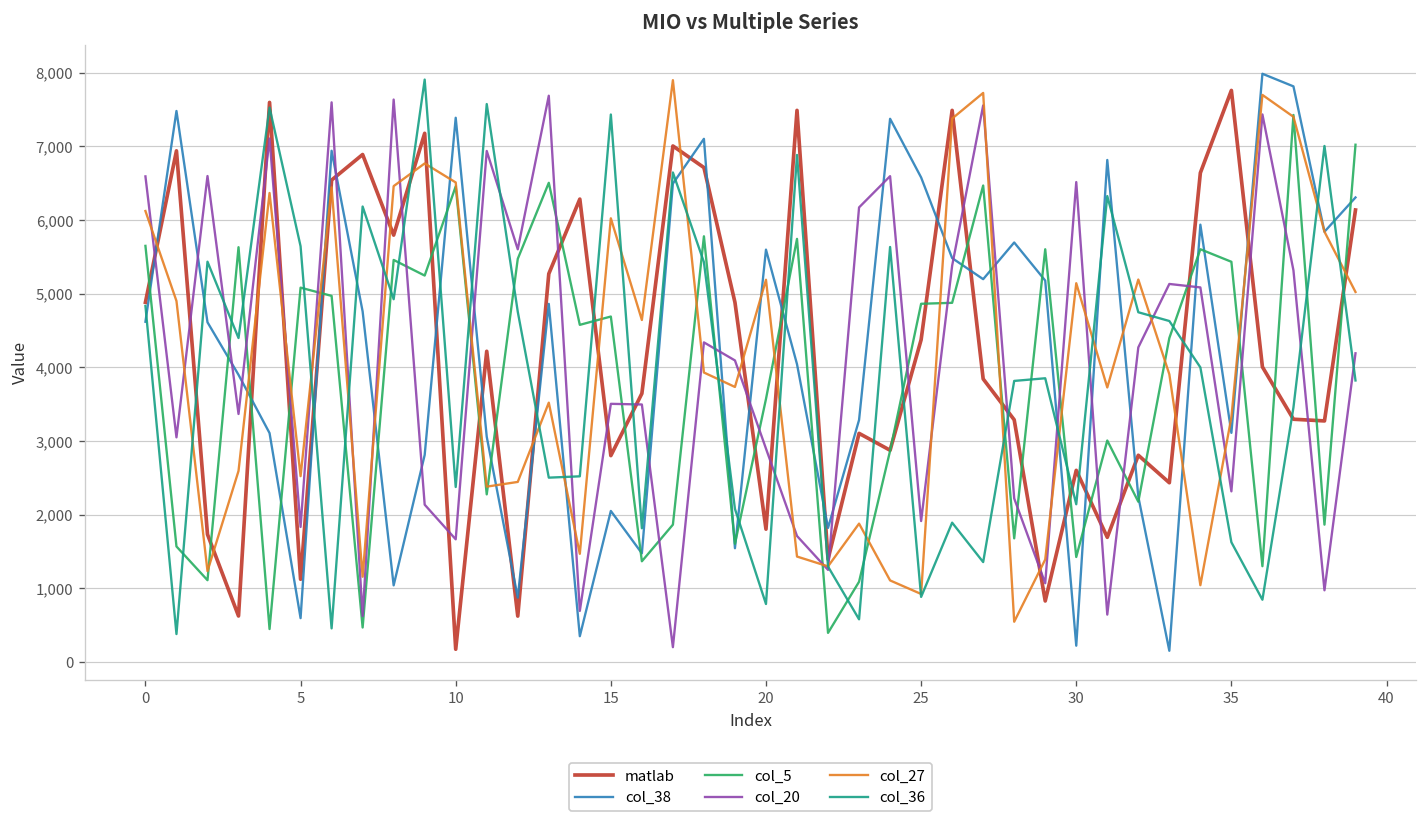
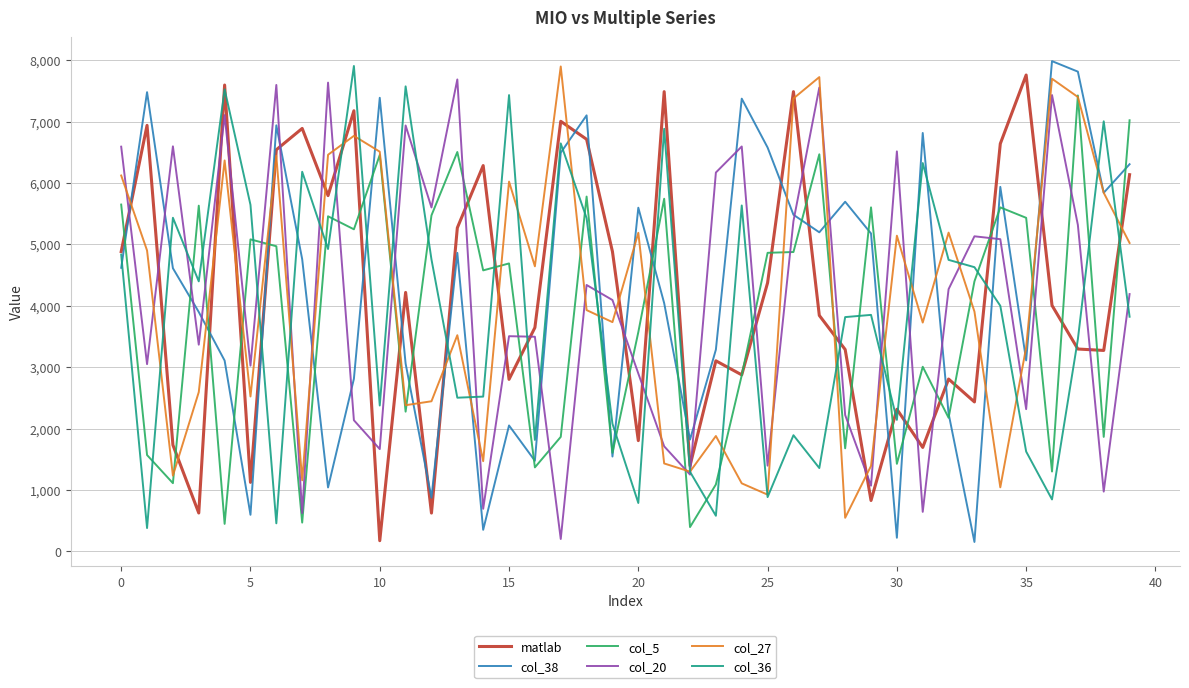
  {
    "matlab": {
      "0": "4,900",
      "5": "1,100",
      "10": "200",
      "15": "2,800",
      "20": "1,800",
      "25": "4,400",
-     "30": "2,600",
+     "30": "2,300",
      "35": "7,800"
    },
    "col_38": {
      "0": "4,600",
      "5": "600",
      "10": "7,400",
      "15": "2,100",
      "20": "5,600",
      "25": "6,600",
      "30": "200",
      "35": "3,100"
    },
    "col_20": {
      "0": "6,600",
-     "5": "1,800",
+     "5": "3,000",
      "10": "1,700",
      "15": "3,500",
      "20": "2,900",
-     "25": "1,900",
+     "25": "1,400",
      "30": "6,500",
      "35": "2,300"
    },
    "col_27": {
      "0": "6,100",
      "5": "2,500",
      "10": "6,500",
      "15": "6,000",
      "20": "5,200",
      "30": "5,100",
      "35": "3,300"
    }
  }
